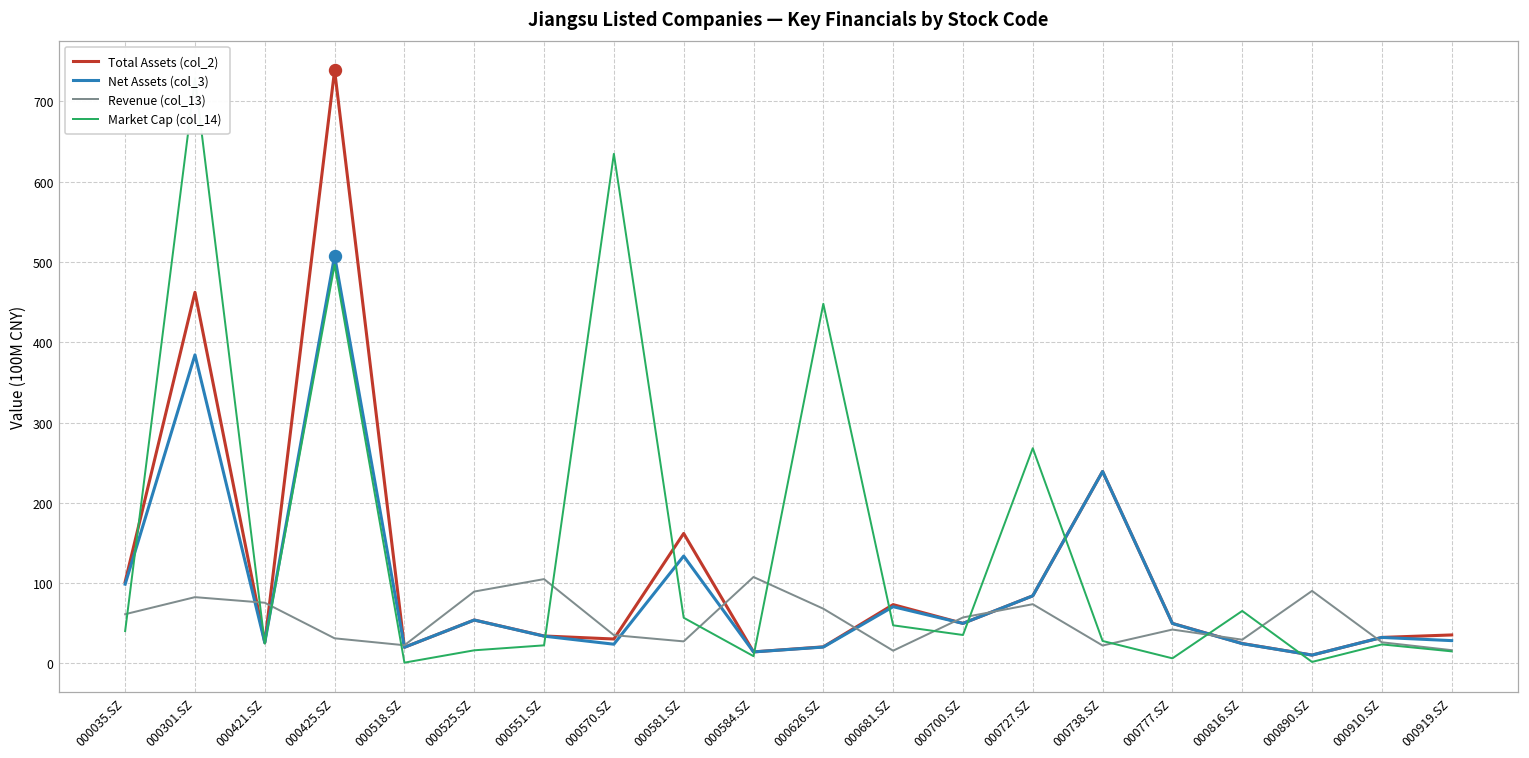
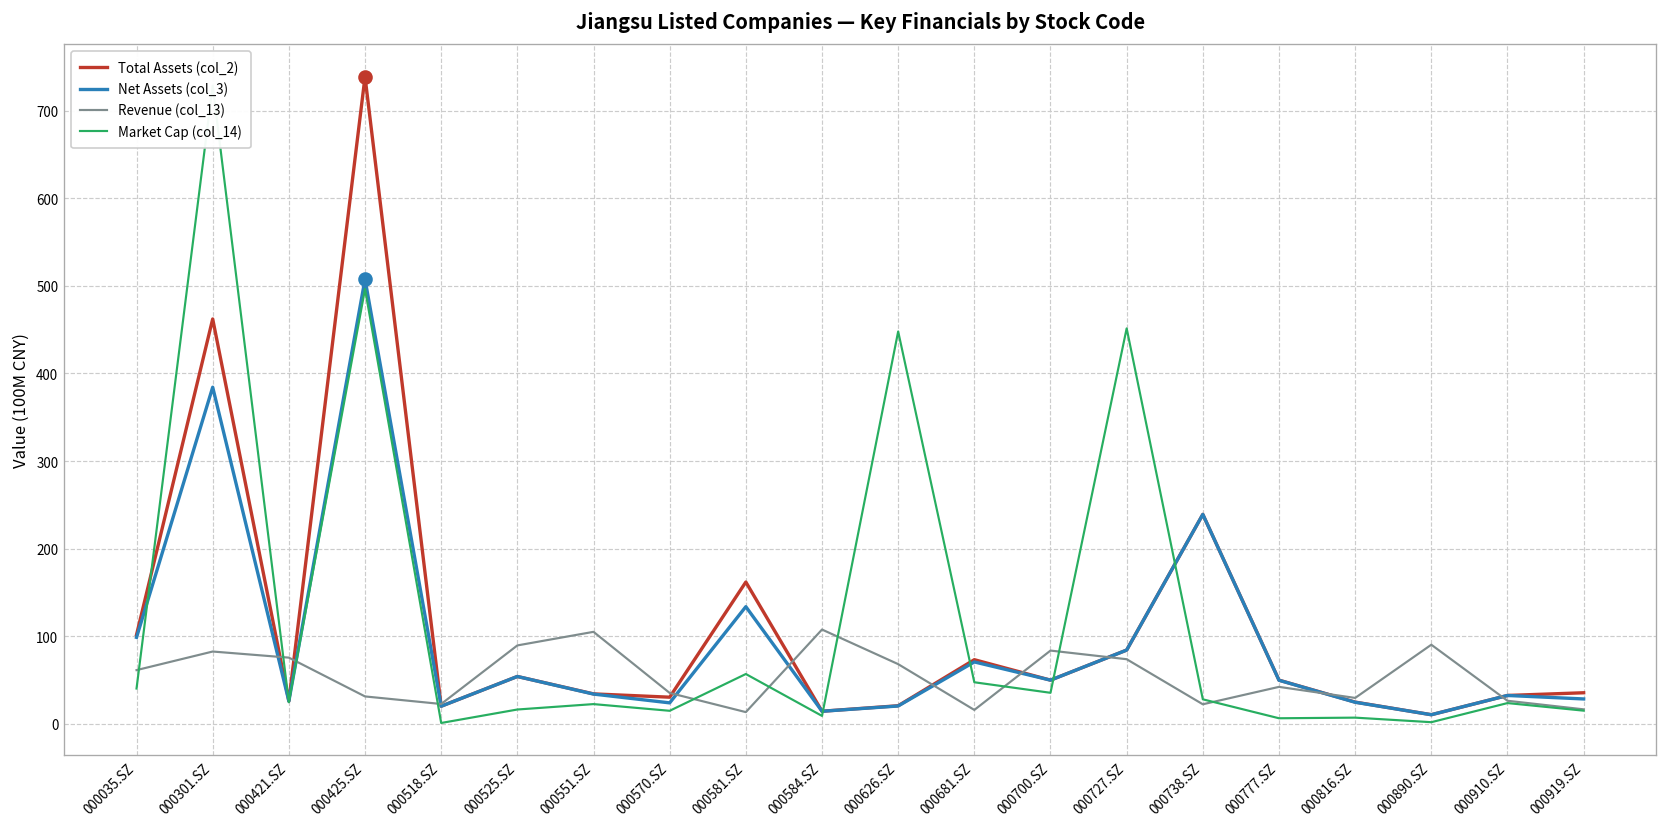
  {
    "Revenue (col_13)": {
      "000035.SZ": 60,
      "000301.SZ": 80,
      "000421.SZ": 80,
      "000425.SZ": 30,
      "000525.SZ": 90,
      "000551.SZ": 110,
      "000570.SZ": 40,
-     "000581.SZ": 30,
+     "000581.SZ": 10,
      "000584.SZ": 110,
      "000626.SZ": 70,
      "000681.SZ": 20,
-     "000700.SZ": 60,
+     "000700.SZ": 80,
      "000727.SZ": 70,
      "000738.SZ": 20,
      "000777.SZ": 40,
      "000816.SZ": 30,
      "000890.SZ": 90
    },
    "Market Cap (col_14)": {
      "000035.SZ": 40,
      "000425.SZ": 500,
      "000518.SZ": 0,
      "000525.SZ": 20,
      "000551.SZ": 20,
-     "000570.SZ": 630,
+     "000570.SZ": 10,
      "000581.SZ": 60,
      "000584.SZ": 10,
      "000626.SZ": 450,
      "000681.SZ": 50,
      "000700.SZ": 40,
-     "000727.SZ": 270,
+     "000727.SZ": 450,
      "000738.SZ": 30,
      "000777.SZ": 10,
-     "000816.SZ": 70,
+     "000816.SZ": 10,
      "000890.SZ": 0
    }
  }
